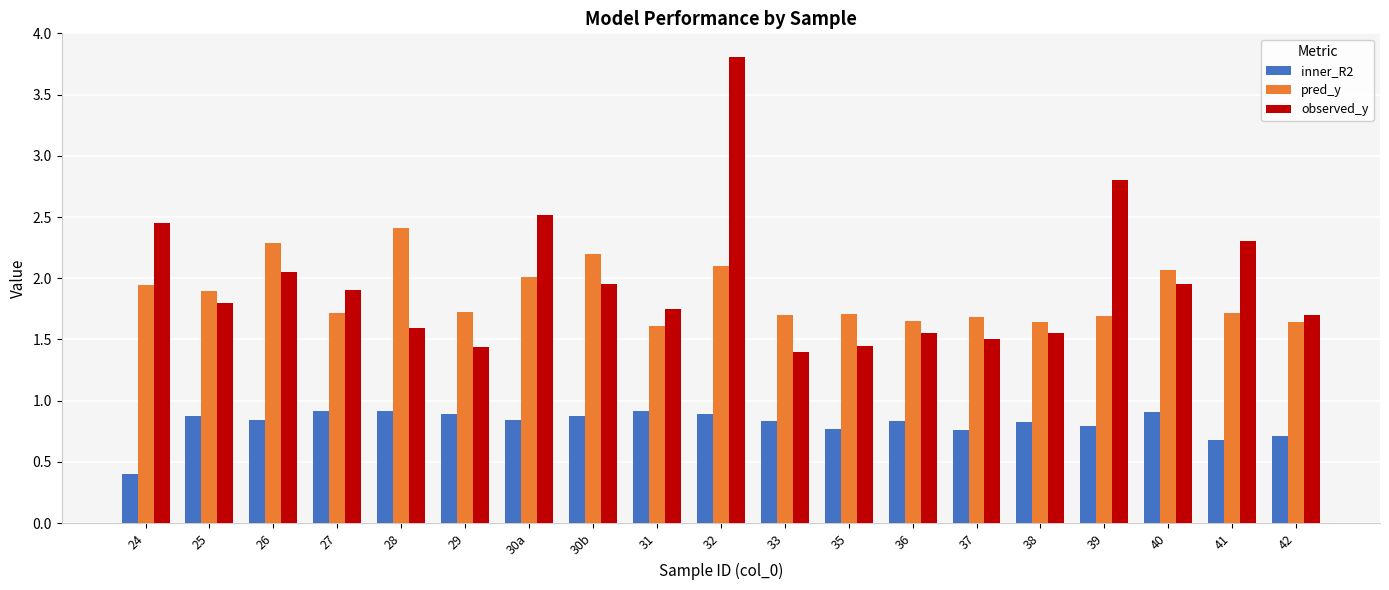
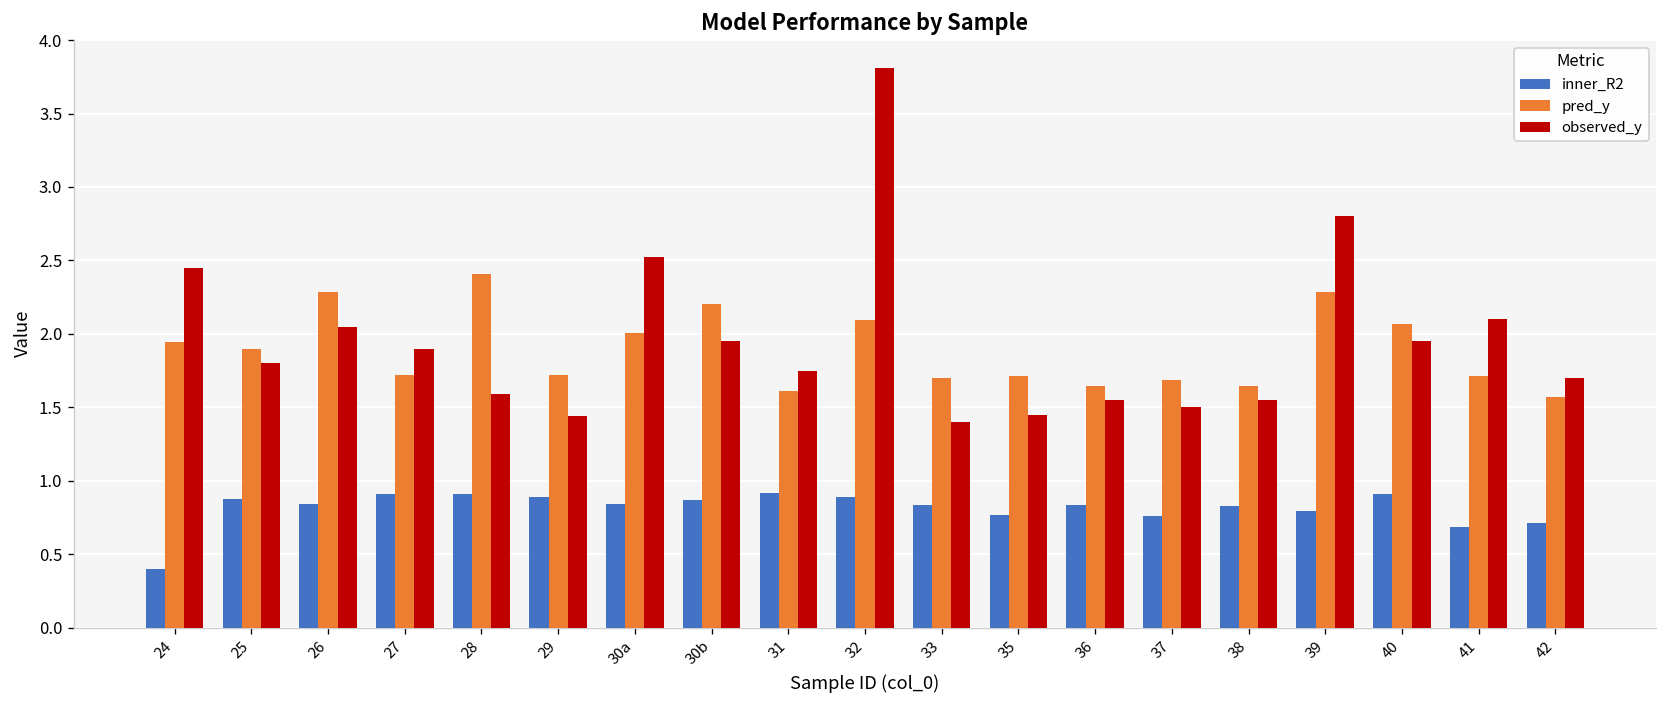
  {
    "inner_R2": {
      "24": 0.40,
      "25": 0.88,
      "26": 0.84,
      "27": 0.91,
      "28": 0.91,
      "29": 0.89,
      "30a": 0.84,
      "30b": 0.87,
      "31": 0.91,
      "32": 0.89,
      "33": 0.83,
      "35": 0.77,
      "36": 0.83,
      "37": 0.76,
      "38": 0.83,
      "39": 0.79,
      "40": 0.91,
      "41": 0.68,
      "42": 0.71
    },
    "pred_y": {
      "24": 1.95,
      "25": 1.90,
      "26": 2.29,
      "27": 1.72,
      "28": 2.41,
      "29": 1.72,
      "30a": 2.01,
      "30b": 2.20,
      "31": 1.61,
      "32": 2.10,
      "33": 1.70,
      "35": 1.71,
      "36": 1.65,
      "37": 1.69,
      "38": 1.64,
-     "39": 1.69,
+     "39": 2.28,
      "40": 2.07,
      "41": 1.71,
-     "42": 1.64
+     "42": 1.57
    },
    "observed_y": {
      "24": 2.45,
      "25": 1.8,
      "26": 2.05,
      "27": 1.9,
      "28": 1.6,
      "29": 1.44,
      "30a": 2.5,
      "30b": 1.95,
      "31": 1.75,
      "32": 3.8,
      "33": 1.4,
      "35": 1.45,
      "36": 1.55,
      "37": 1.5,
      "38": 1.55,
      "39": 2.8,
      "40": 1.95,
-     "41": 2.3,
+     "41": 2.1,
      "42": 1.7
    }
  }
